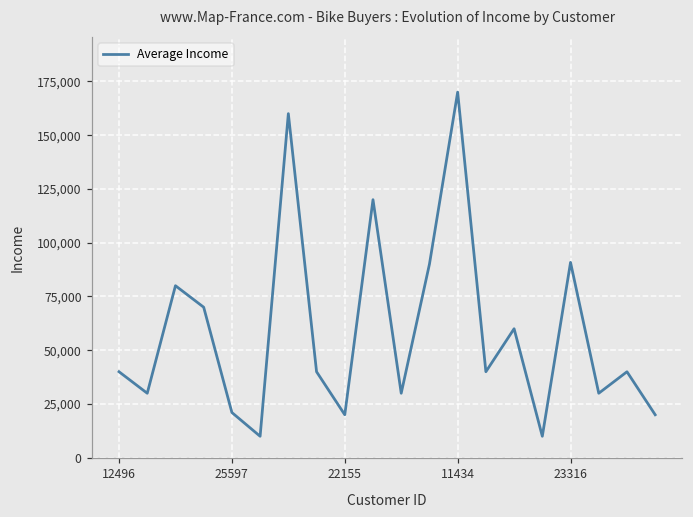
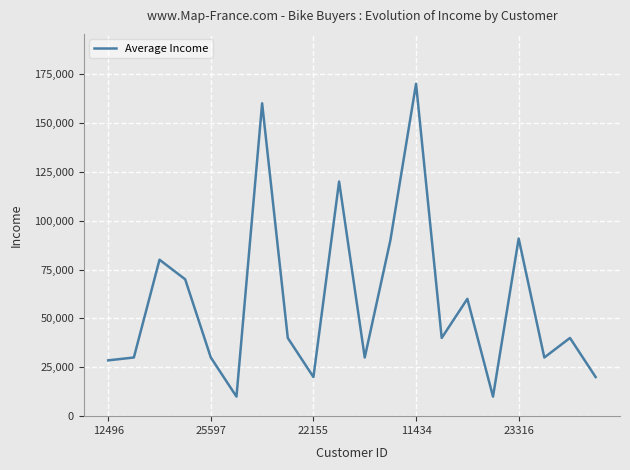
  {
-   "12496": "40,000",
-   "25597": "21,000",
+   "12496": "29,000",
+   "25597": "30,000",
    "22155": "20,000",
    "11434": "170,000",
    "23316": "91,000"
  }
